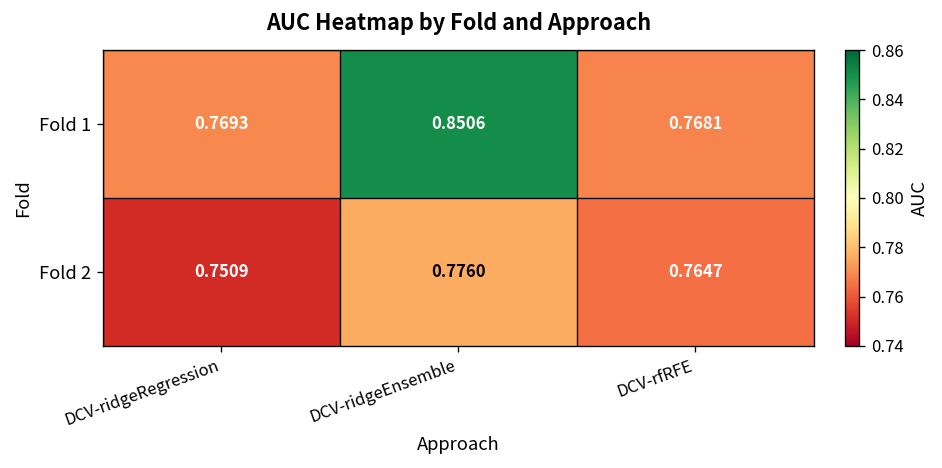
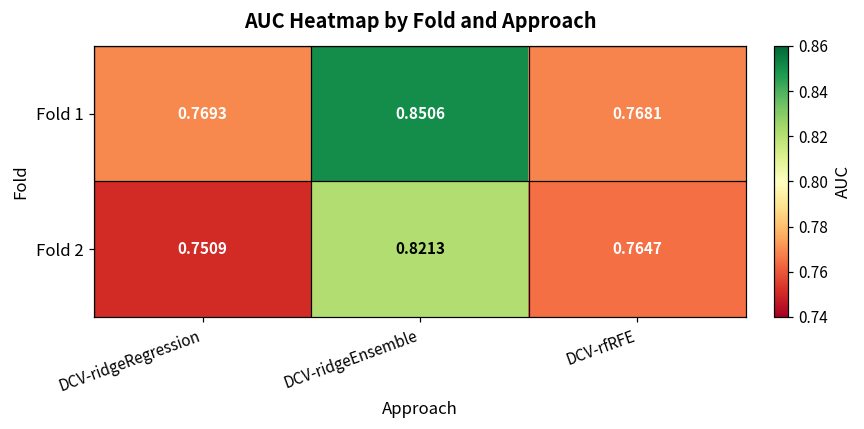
  {
    "Fold 1": {
      "DCV-ridgeRegression": 0.7693,
      "DCV-ridgeEnsemble": 0.8506,
      "DCV-rfRFE": 0.7681
    },
    "Fold 2": {
      "DCV-ridgeRegression": 0.7509,
-     "DCV-ridgeEnsemble": 0.7760,
+     "DCV-ridgeEnsemble": 0.8213,
      "DCV-rfRFE": 0.7647
    }
  }
